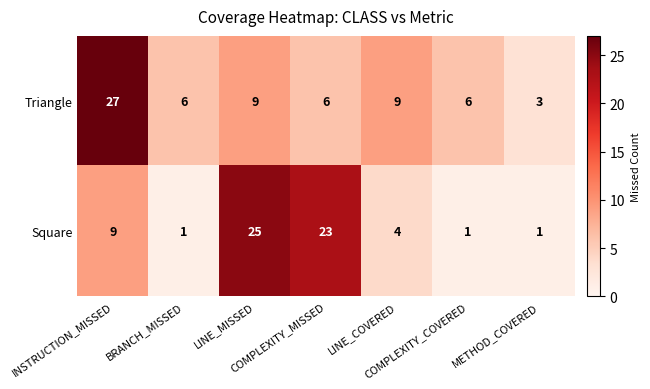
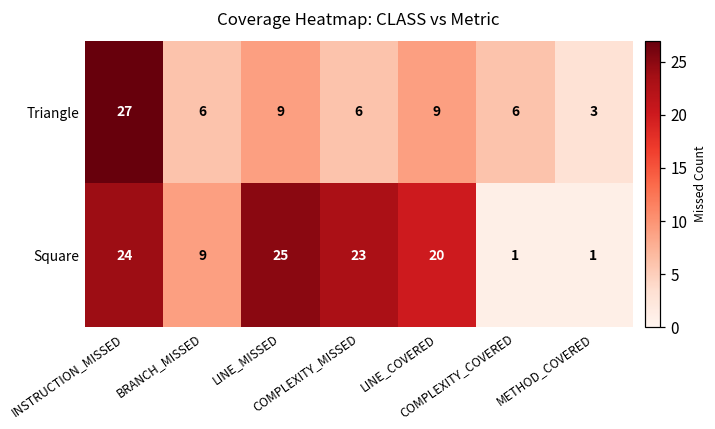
  {
    "Triangle": {
      "INSTRUCTION_MISSED": 27,
      "BRANCH_MISSED": 6,
      "LINE_MISSED": 9,
      "COMPLEXITY_MISSED": 6,
      "LINE_COVERED": 9,
      "COMPLEXITY_COVERED": 6,
      "METHOD_COVERED": 3
    },
    "Square": {
-     "INSTRUCTION_MISSED": 9,
-     "BRANCH_MISSED": 1,
+     "INSTRUCTION_MISSED": 24,
+     "BRANCH_MISSED": 9,
      "LINE_MISSED": 25,
      "COMPLEXITY_MISSED": 23,
-     "LINE_COVERED": 4,
+     "LINE_COVERED": 20,
      "COMPLEXITY_COVERED": 1,
      "METHOD_COVERED": 1
    }
  }
